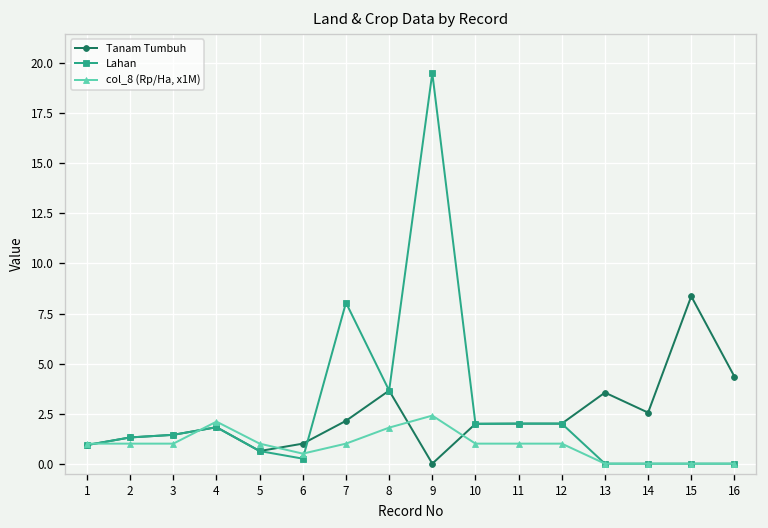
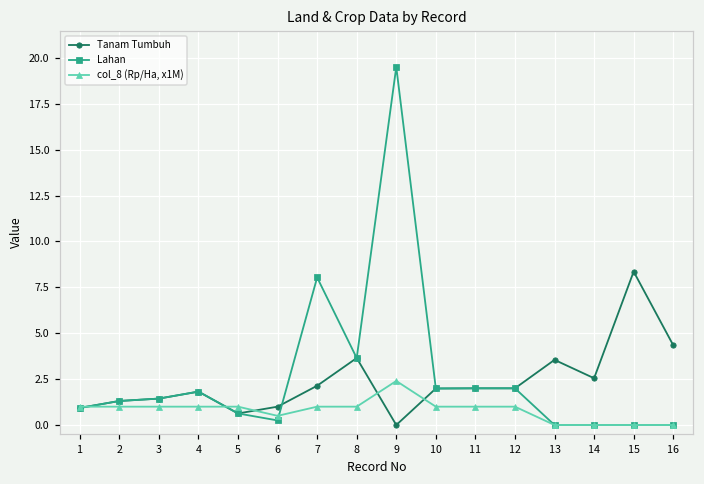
  {
    "Tanam Tumbuh": {
      "6": 1.0,
      "7": 2.1,
      "9": 0.0,
      "13": 3.6,
      "14": 2.6,
      "15": 8.4,
      "16": 4.4
    },
    "Lahan": {
      "6": 0.3,
      "7": 8.0,
      "9": 19.5
    },
    "col_8 (Rp/Ha, x1M)": {
      "2": 1.0,
      "3": 1.0,
-     "4": 2.1,
+     "4": 1.0,
      "5": 1.0,
      "6": 0.5,
      "7": 1.0,
-     "8": 1.8,
+     "8": 1.0,
      "9": 2.4,
      "10": 1.0,
      "11": 1.0,
      "12": 1.0
    }
  }
